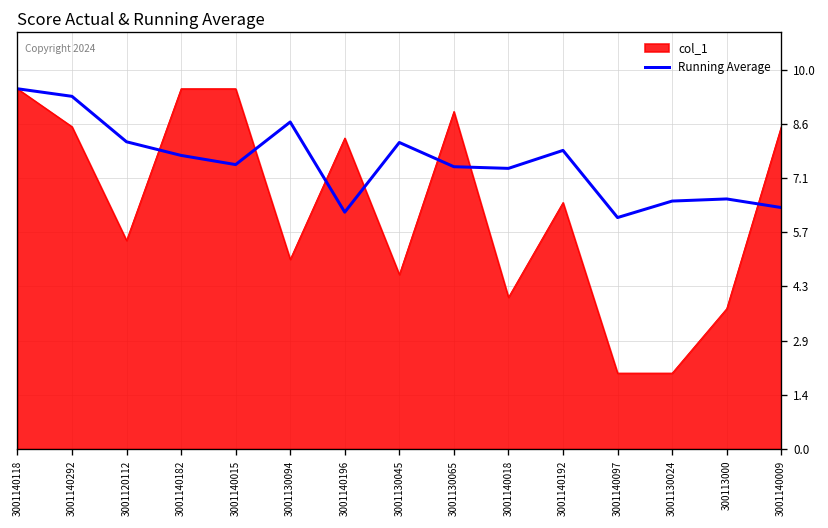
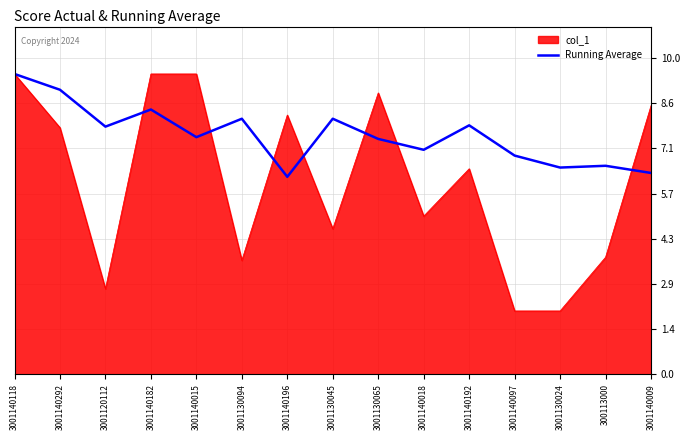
  {
    "col_1": {
-     "3001140292": 8.5,
-     "3001120112": 5.5,
+     "3001140292": 7.8,
+     "3001120112": 2.7,
      "3001140182": 9.5,
      "3001140015": 9.5,
-     "3001130094": 5.0,
+     "3001130094": 3.6,
      "3001140196": 8.2,
      "3001130045": 4.6,
      "3001130065": 8.9,
-     "3001140018": 4,
+     "3001140018": 5,
      "3001140192": 6.5,
      "3001140097": 2.0,
      "3001130024": 2.0,
      "300113000": 3.7,
      "3001140009": 8.5
    },
    "Running Average": {
-     "3001140292": 9.3,
-     "3001120112": 8.1,
-     "3001140182": 7.7,
+     "3001140292": 9.0,
+     "3001120112": 7.8,
+     "3001140182": 8.4,
      "3001140015": 7.5,
-     "3001130094": 8.6,
+     "3001130094": 8.1,
      "3001140196": 6.2,
      "3001130045": 8.1,
      "3001130065": 7.4,
-     "3001140018": 7.4,
+     "3001140018": 7.1,
      "3001140192": 7.9,
-     "3001140097": 6.1,
+     "3001140097": 6.9,
      "3001130024": 6.5,
      "300113000": 6.6,
      "3001140009": 6.4
    }
  }
